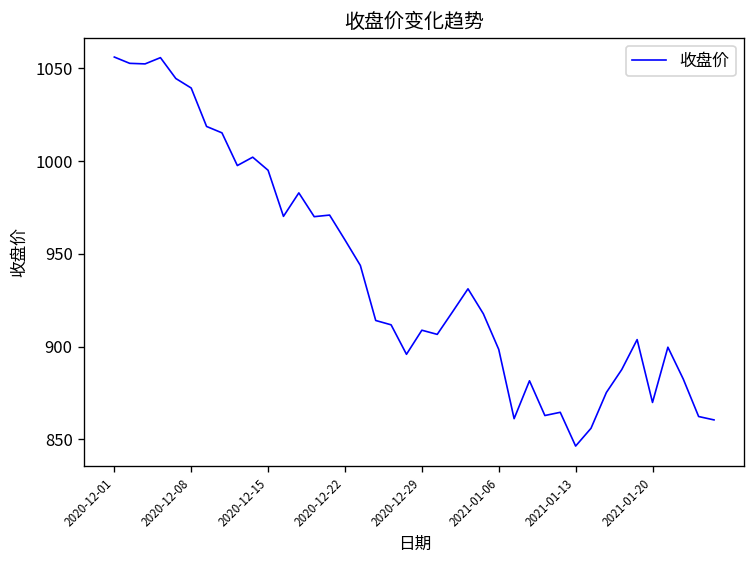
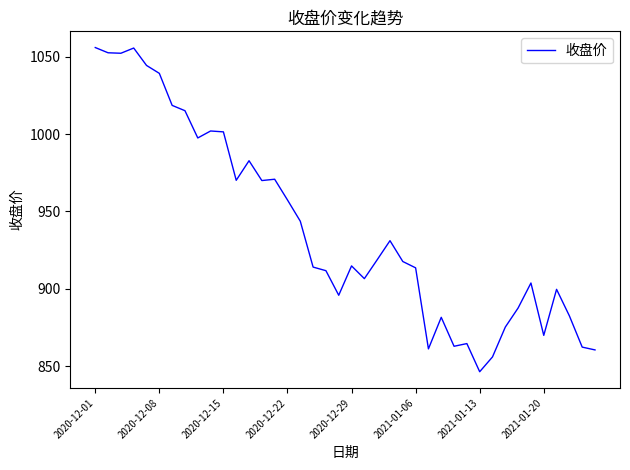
  {
    "2020-12-01": 1056,
    "2020-12-08": 1039,
-   "2020-12-15": 995,
+   "2020-12-15": 1002,
    "2020-12-22": 957,
-   "2020-12-29": 909,
-   "2021-01-06": 898,
+   "2020-12-29": 915,
+   "2021-01-06": 914,
    "2021-01-13": 846,
    "2021-01-20": 870
  }
